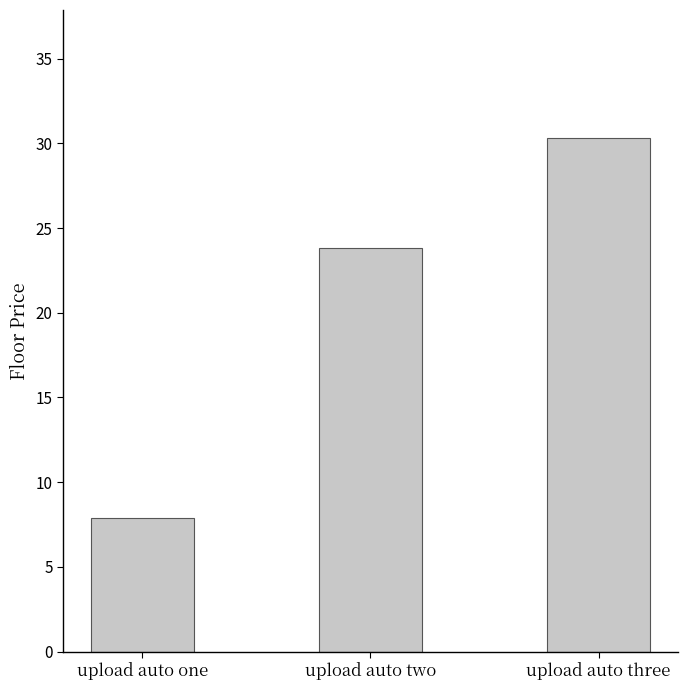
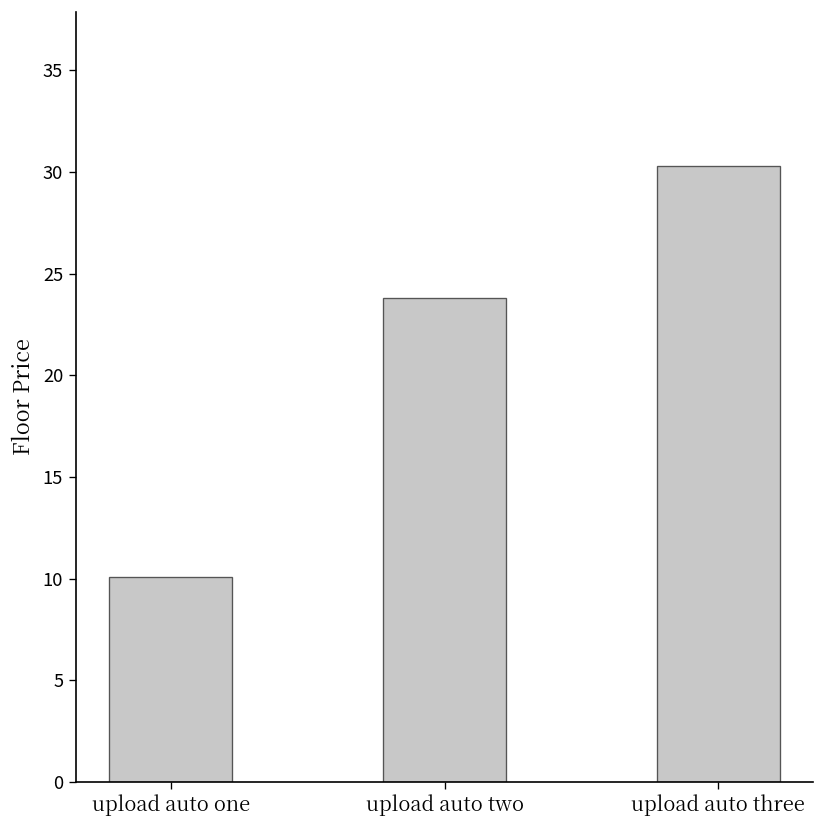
  {
-   "upload auto one": 7.9,
+   "upload auto one": 10.1,
    "upload auto two": 23.8,
    "upload auto three": 30.3
  }
